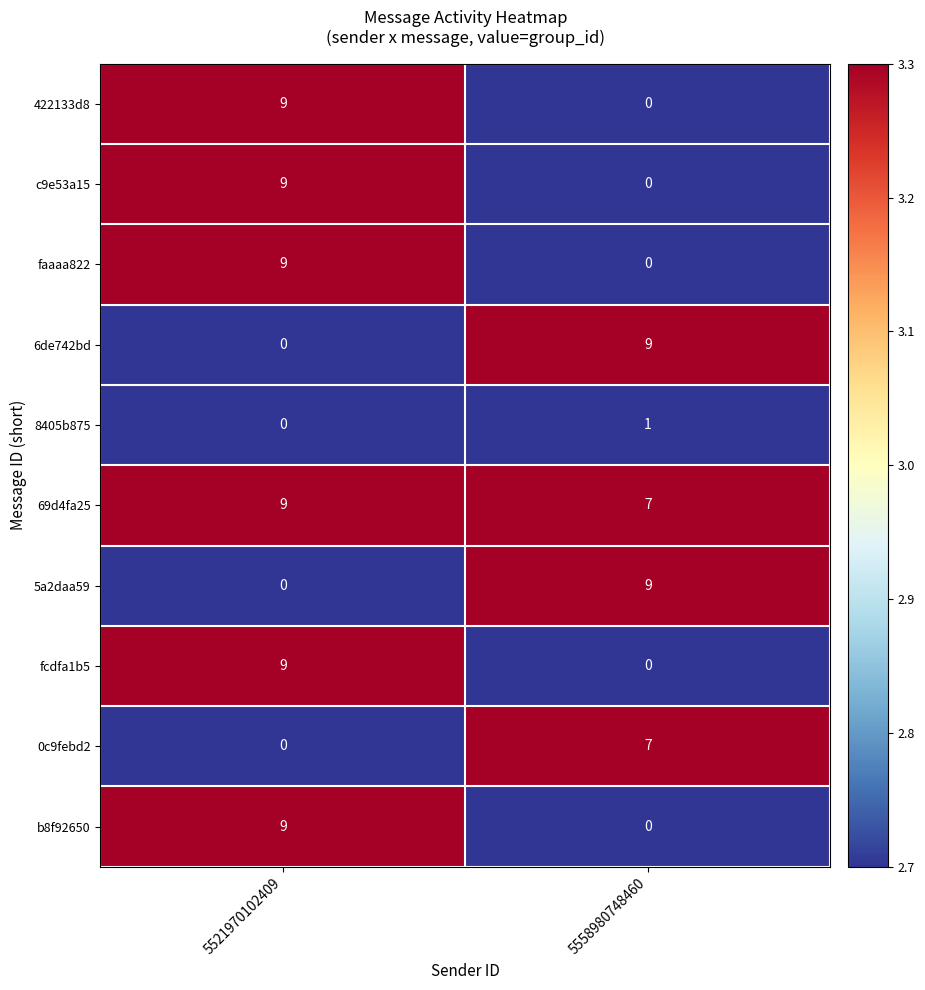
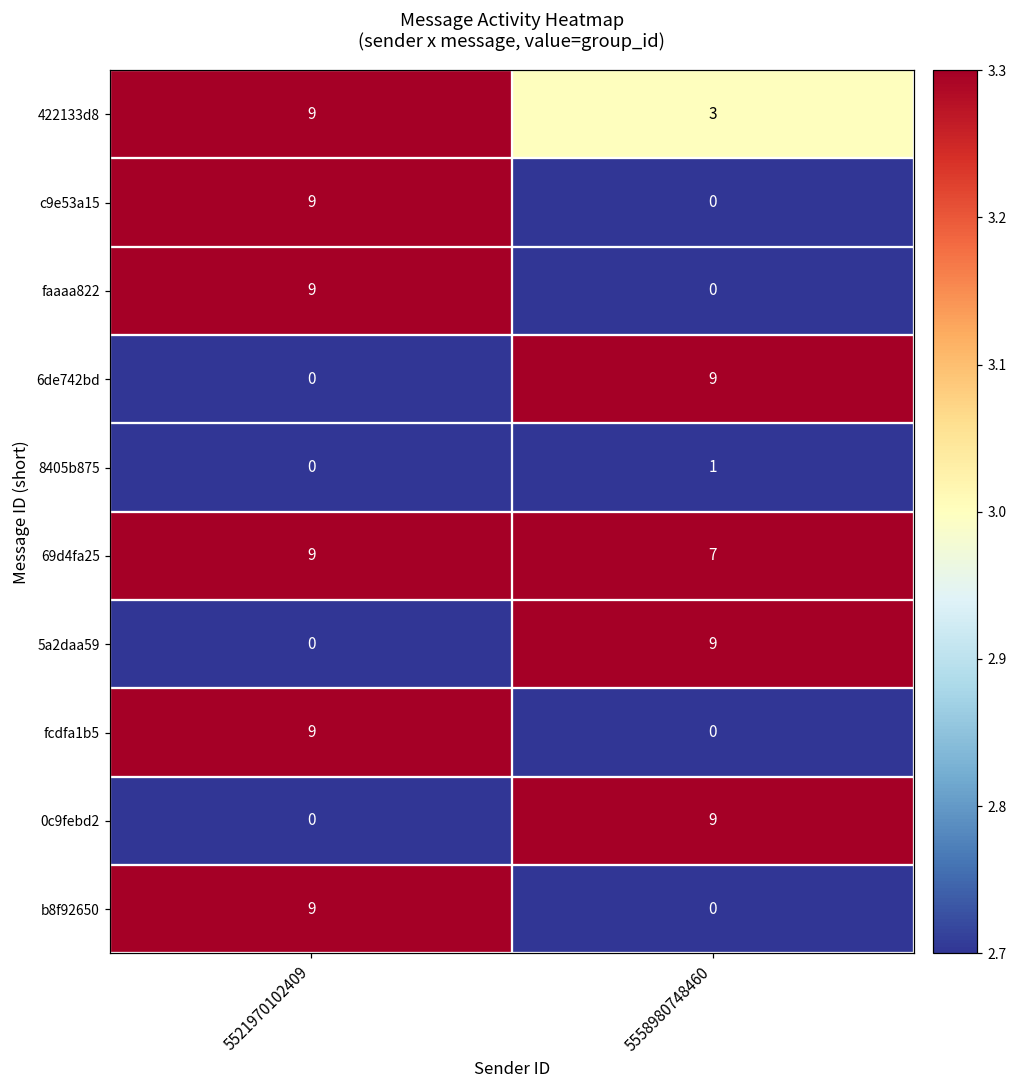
  {
    "422133d8": {
      "5521970102409": 9,
-     "5558980748460": 0
+     "5558980748460": 3
    },
    "c9e53a15": {
      "5521970102409": 9,
      "5558980748460": 0
    },
    "faaaa822": {
      "5521970102409": 9,
      "5558980748460": 0
    },
    "6de742bd": {
      "5521970102409": 0,
      "5558980748460": 9
    },
    "8405b875": {
      "5521970102409": 0,
      "5558980748460": 1
    },
    "69d4fa25": {
      "5521970102409": 9,
      "5558980748460": 7
    },
    "5a2daa59": {
      "5521970102409": 0,
      "5558980748460": 9
    },
    "fcdfa1b5": {
      "5521970102409": 9,
      "5558980748460": 0
    },
    "0c9febd2": {
      "5521970102409": 0,
-     "5558980748460": 7
+     "5558980748460": 9
    },
    "b8f92650": {
      "5521970102409": 9,
      "5558980748460": 0
    }
  }
